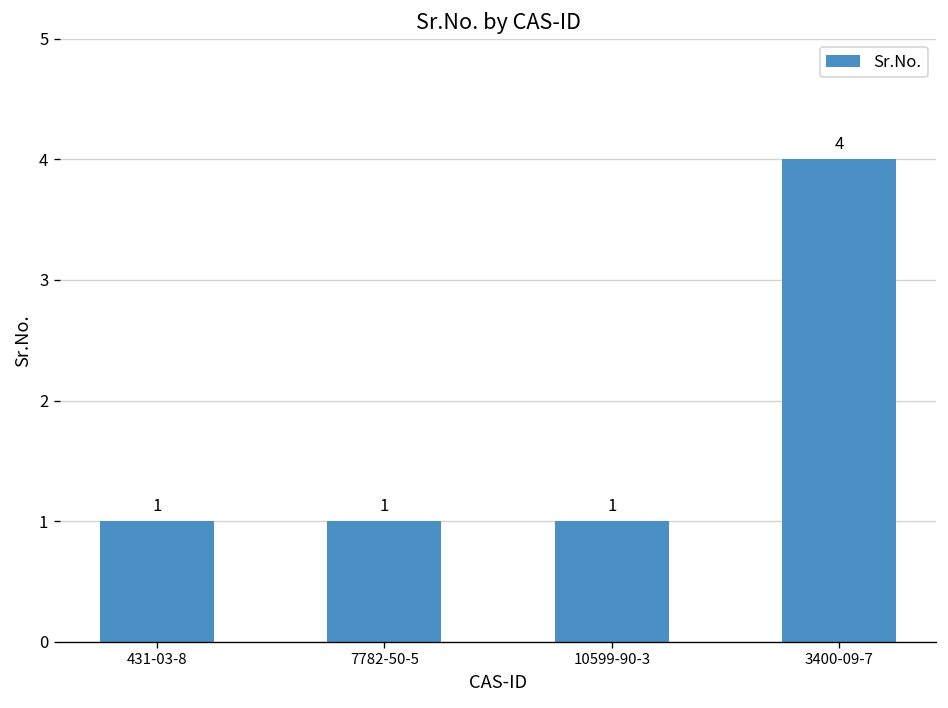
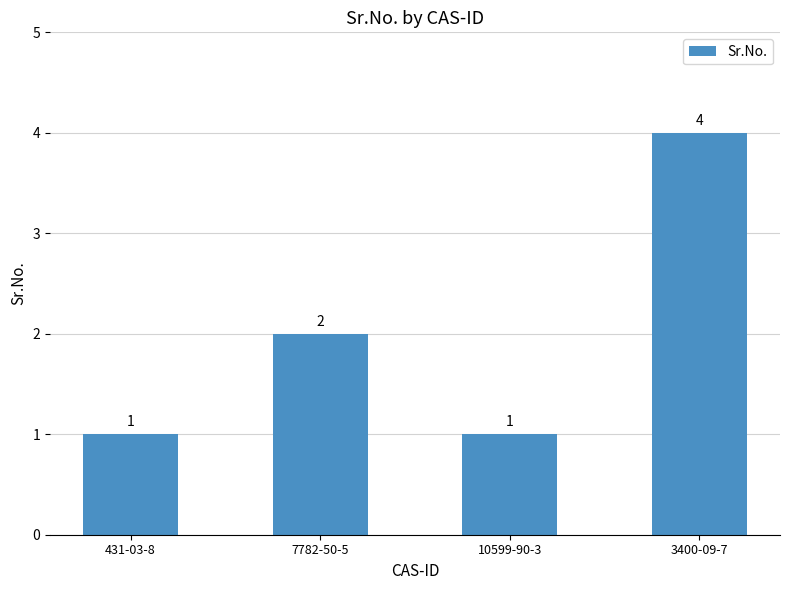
  {
    "431-03-8": 1,
-   "7782-50-5": 1,
+   "7782-50-5": 2,
    "10599-90-3": 1,
    "3400-09-7": 4
  }
